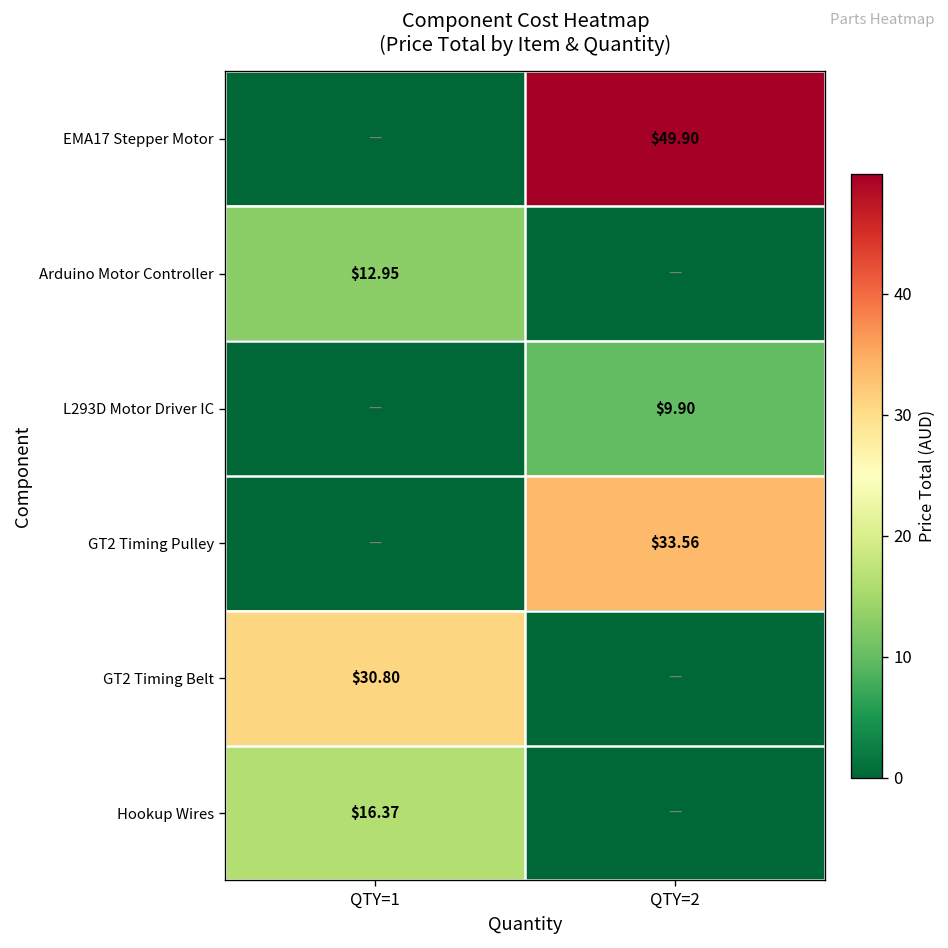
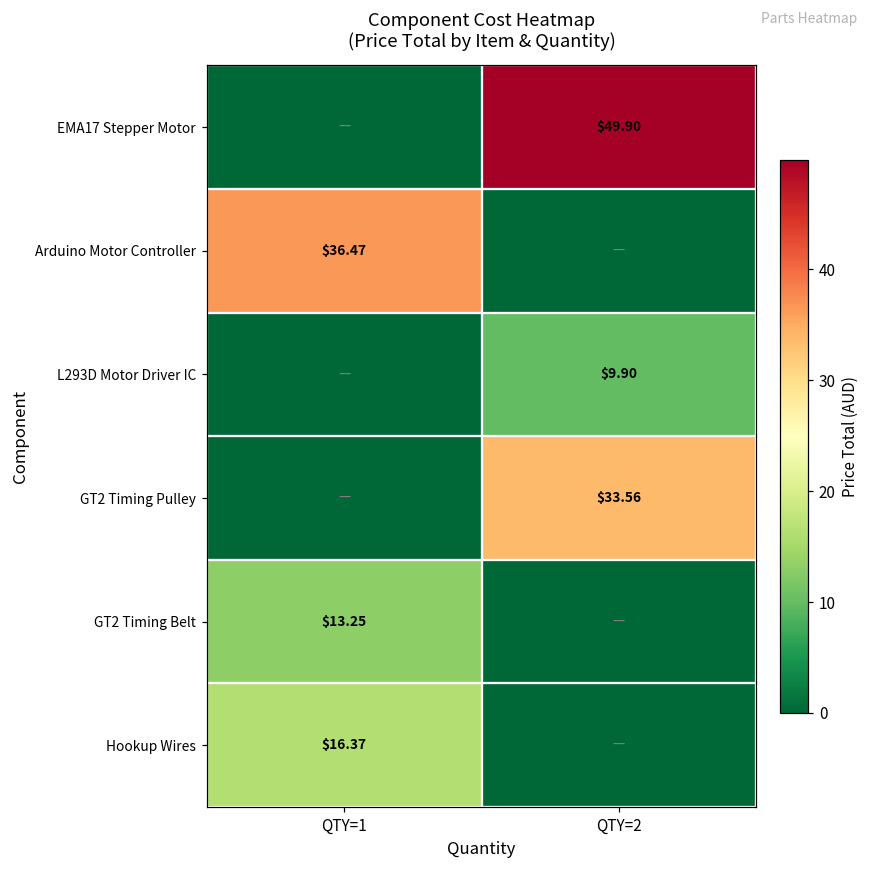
  {
    "EMA17 Stepper Motor": {
      "QTY=2": "$49.90"
    },
    "Arduino Motor Controller": {
-     "QTY=1": "$12.95"
+     "QTY=1": "$36.47"
    },
    "L293D Motor Driver IC": {
      "QTY=2": "$9.90"
    },
    "GT2 Timing Pulley": {
      "QTY=2": "$33.56"
    },
    "GT2 Timing Belt": {
-     "QTY=1": "$30.80"
+     "QTY=1": "$13.25"
    },
    "Hookup Wires": {
      "QTY=1": "$16.37"
    }
  }
